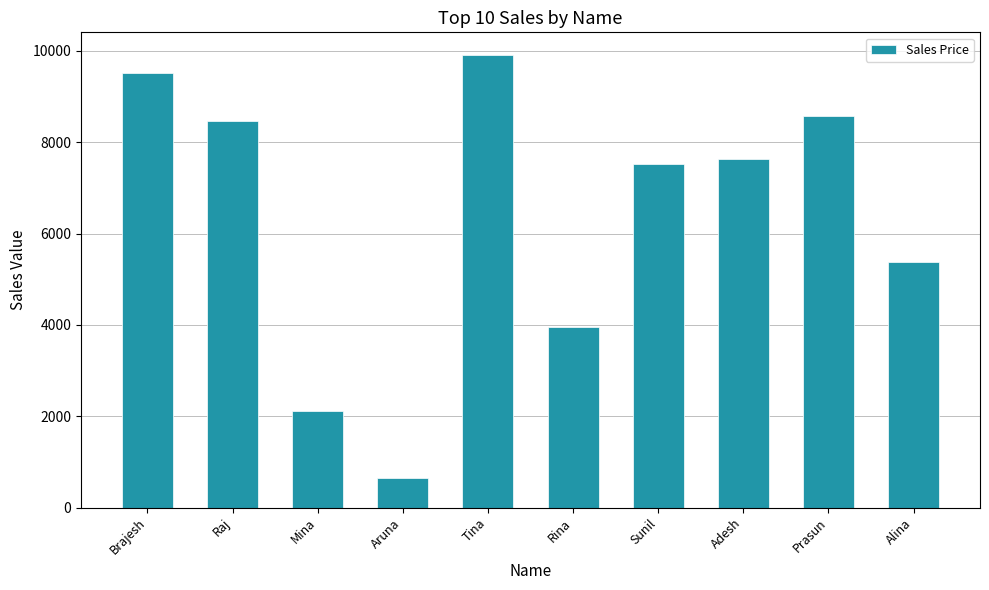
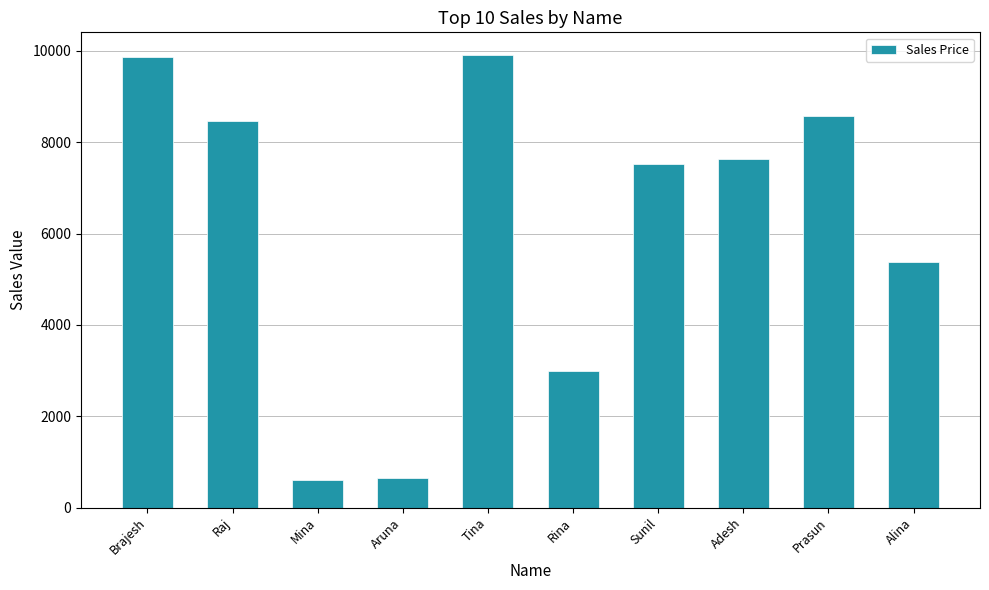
  {
-   "Brajesh": 9500,
+   "Brajesh": 9900,
    "Raj": 8500,
-   "Mina": 2100,
+   "Mina": 600,
    "Aruna": 600,
    "Tina": 9900,
-   "Rina": 4000,
+   "Rina": 3000,
    "Sunil": 7500,
    "Adesh": 7600,
    "Prasun": 8600,
    "Alina": 5400
  }
